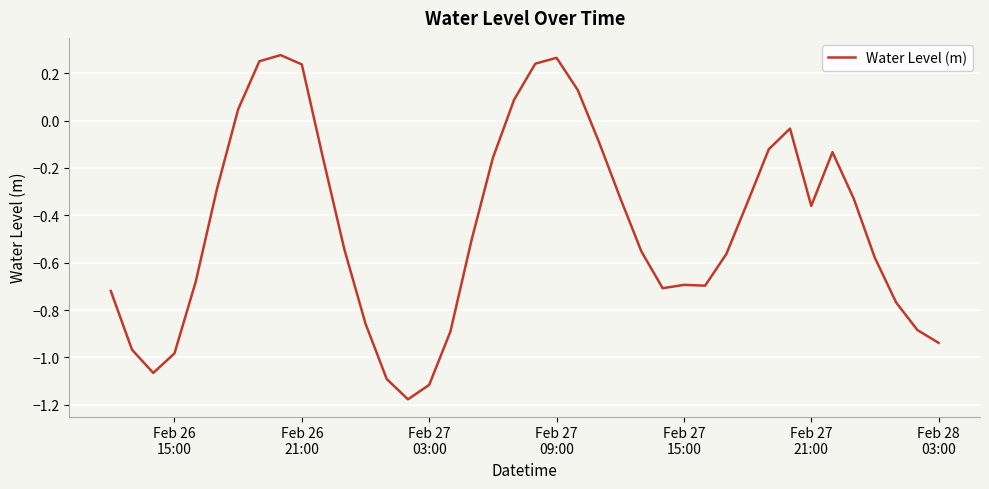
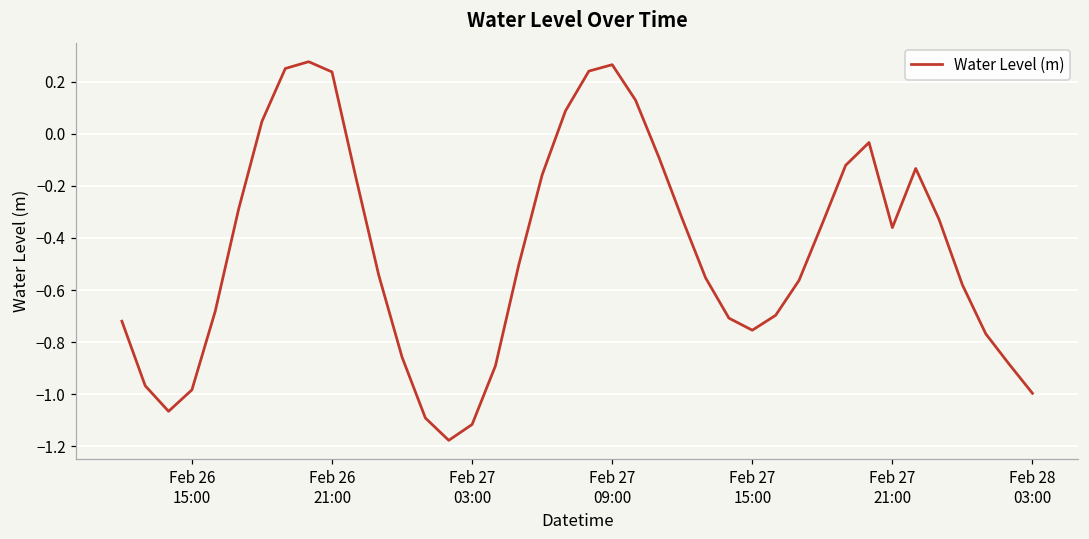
  {
    "Feb 26 15:00": -0.98,
    "Feb 26 21:00": 0.24,
    "Feb 27 03:00": -1.12,
    "Feb 27 09:00": 0.26,
-   "Feb 27 15:00": -0.69,
+   "Feb 27 15:00": -0.75,
    "Feb 27 21:00": -0.36,
-   "Feb 28 03:00": -0.94
+   "Feb 28 03:00": -1.00
  }
